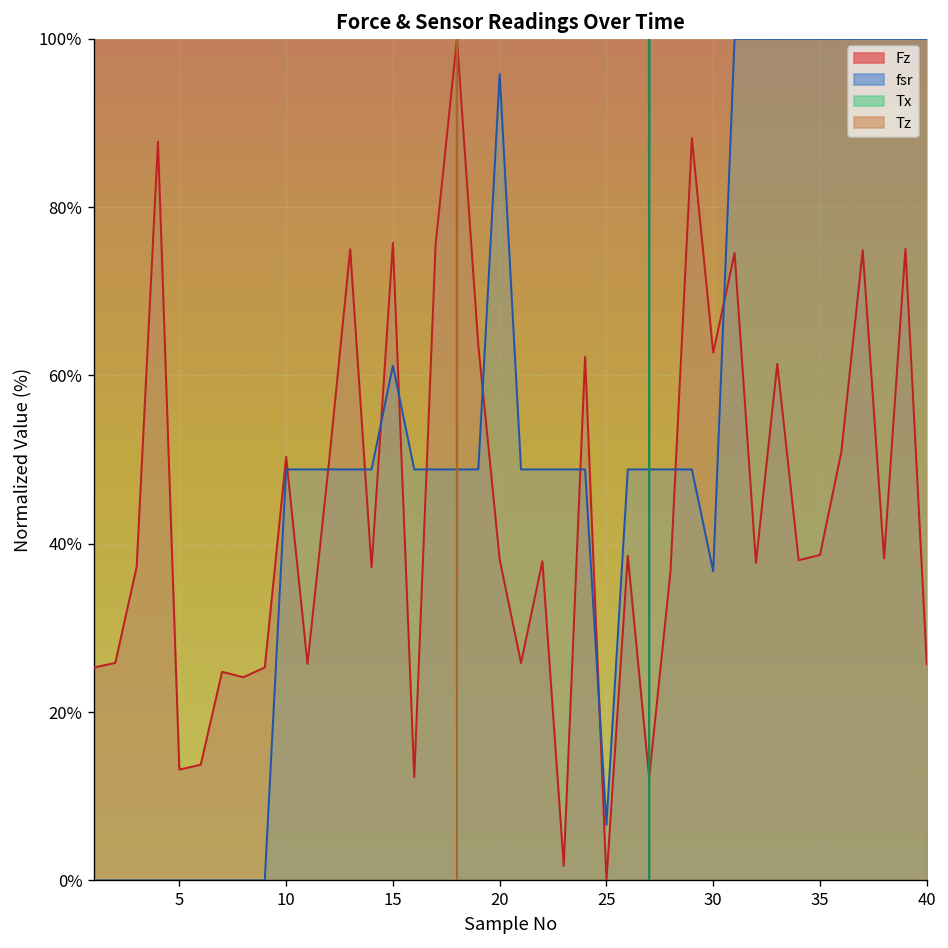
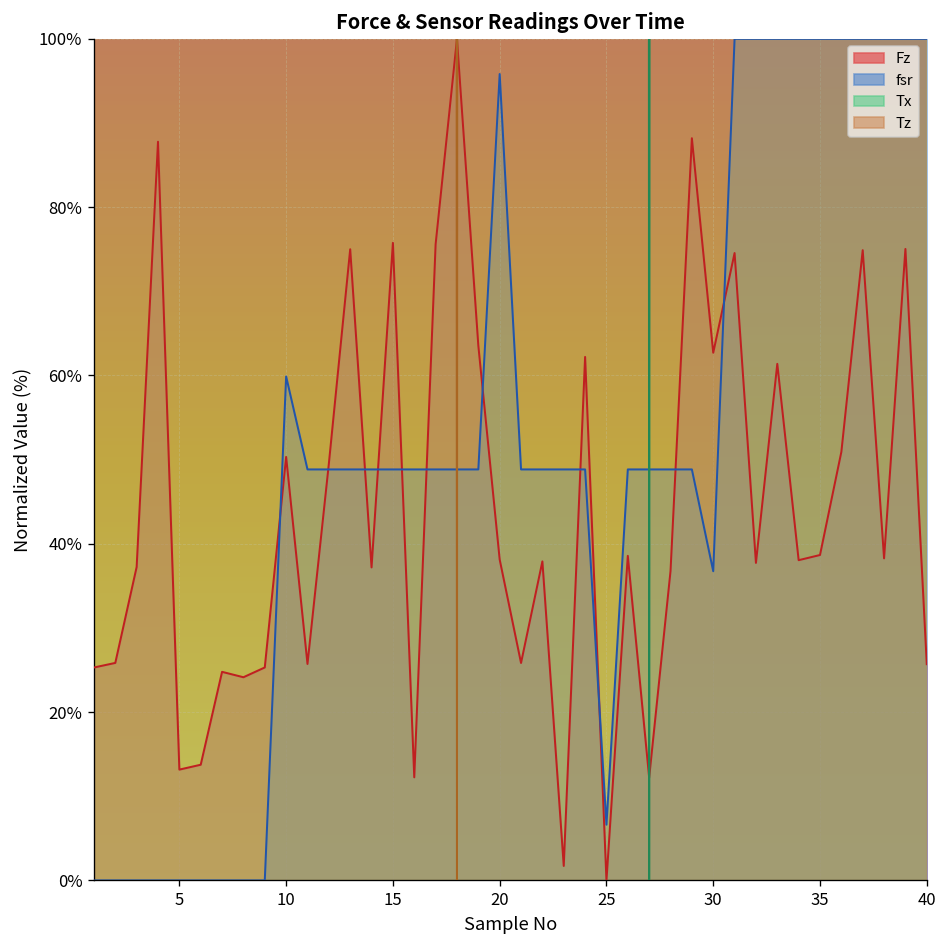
  {
    "fsr": {
      "5": "0%",
-     "10": "49%",
-     "15": "61%",
+     "10": "60%",
+     "15": "49%",
      "20": "96%",
      "25": "7%",
      "30": "37%",
      "35": "100%",
      "40": "100%"
    }
  }
